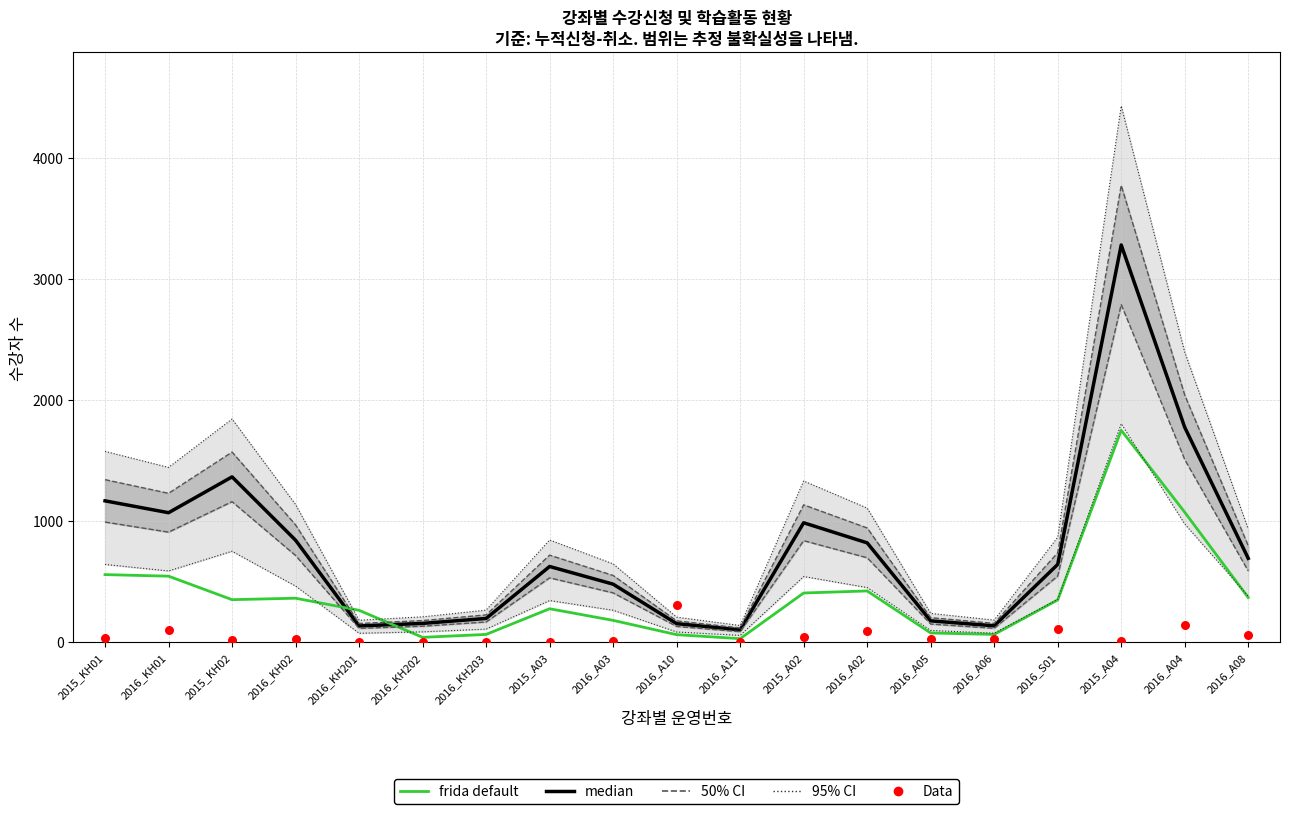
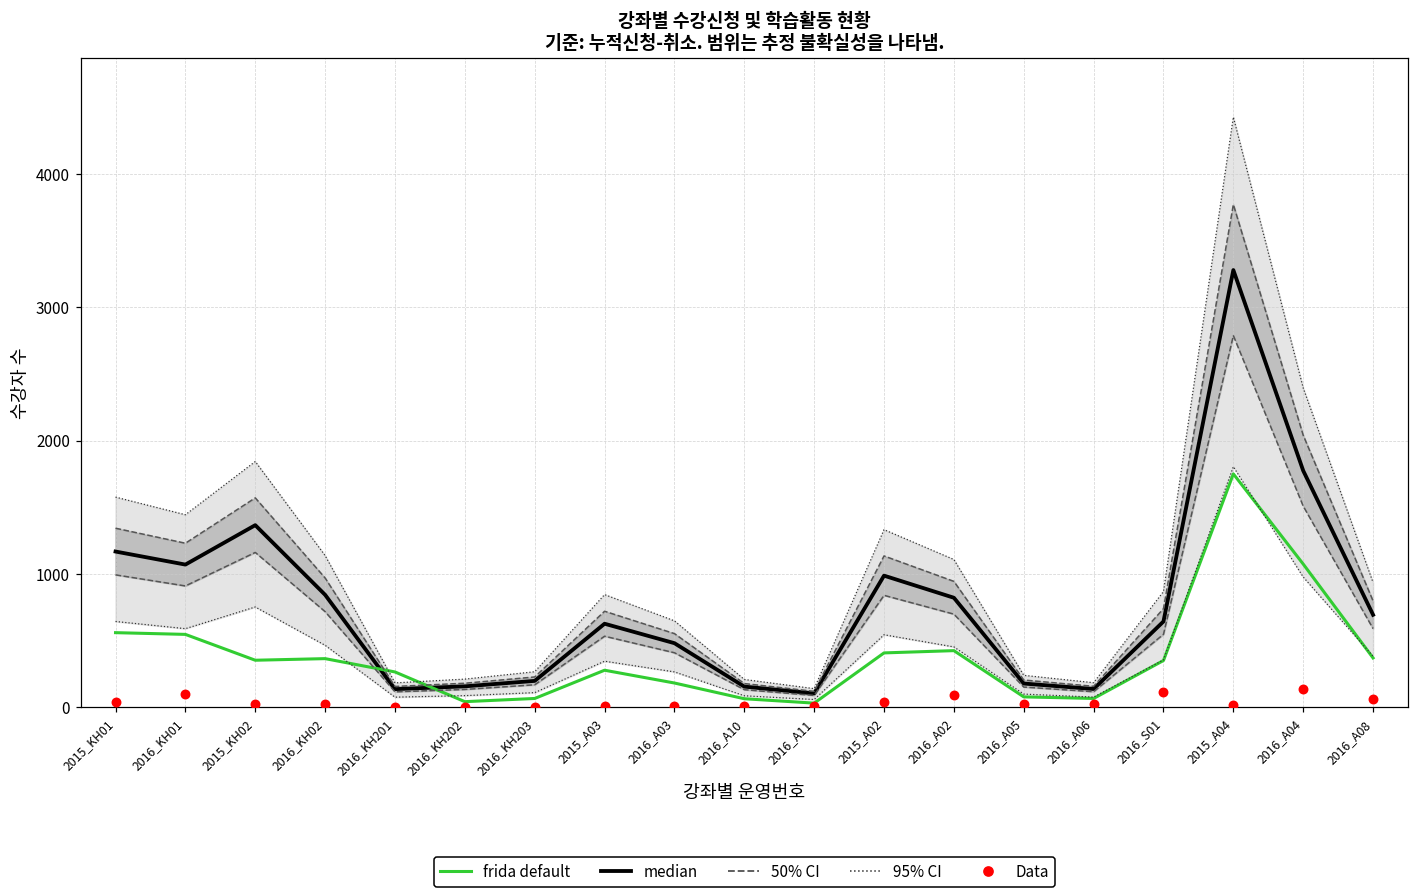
  {
    "median": {
      "2015_KH01": 1170,
      "2016_KH01": 1070,
      "2015_KH02": 1370,
      "2016_KH02": 840,
      "2016_KH202": 160,
      "2016_KH203": 200,
      "2015_A03": 630,
      "2016_A03": 480,
      "2016_A10": 150,
      "2015_A02": 990,
      "2016_A02": 820,
      "2016_A05": 180,
      "2016_S01": 640,
      "2015_A04": 3280,
      "2016_A04": 1770,
      "2016_A08": 690
    },
    "frida default": {
      "2015_KH01": 560,
      "2016_KH01": 550,
      "2015_KH02": 350,
      "2016_KH02": 360,
      "2016_KH201": 260,
      "2016_KH202": 40,
      "2016_KH203": 60,
      "2015_A03": 280,
      "2016_A03": 180,
      "2016_A10": 60,
      "2016_A11": 30,
      "2015_A02": 410,
      "2016_A02": 420,
      "2015_A04": 1750,
      "2016_A04": 1070
    },
    "Data": {
-     "2016_A10": 300
+     "2016_A10": 10
    }
  }
